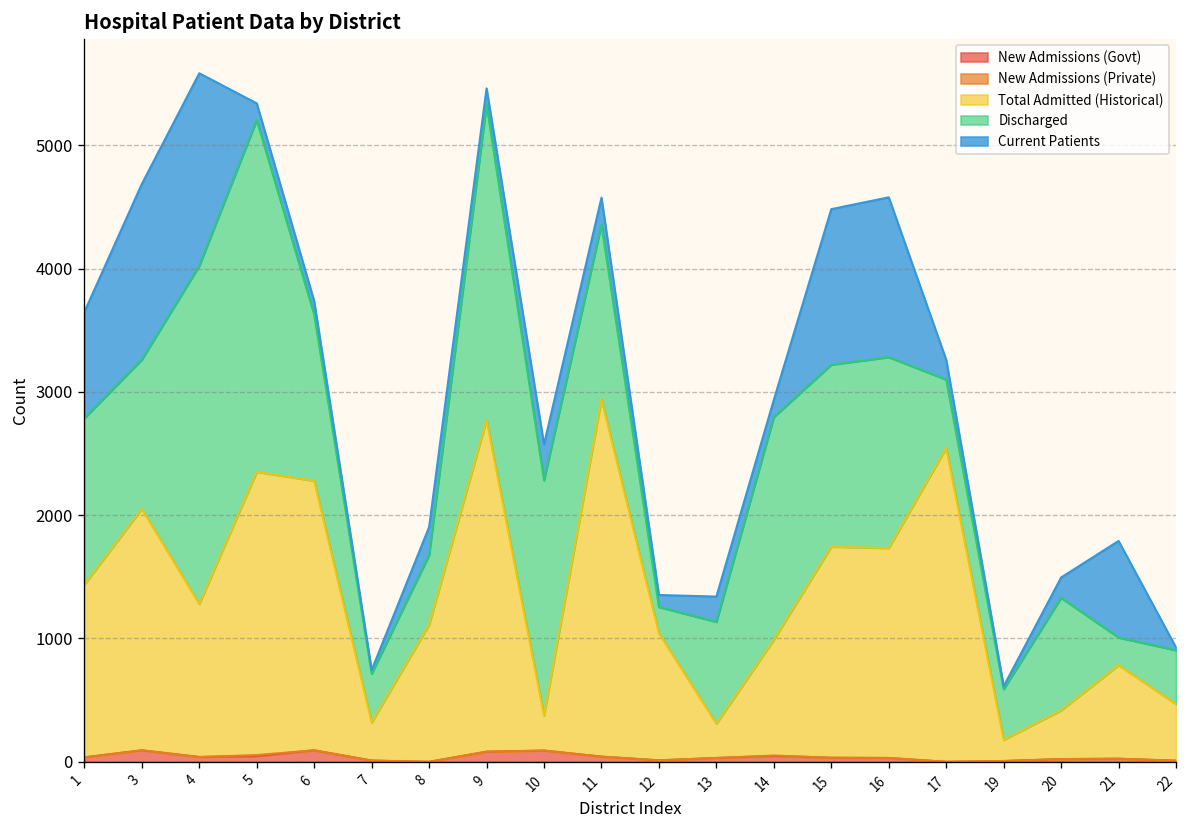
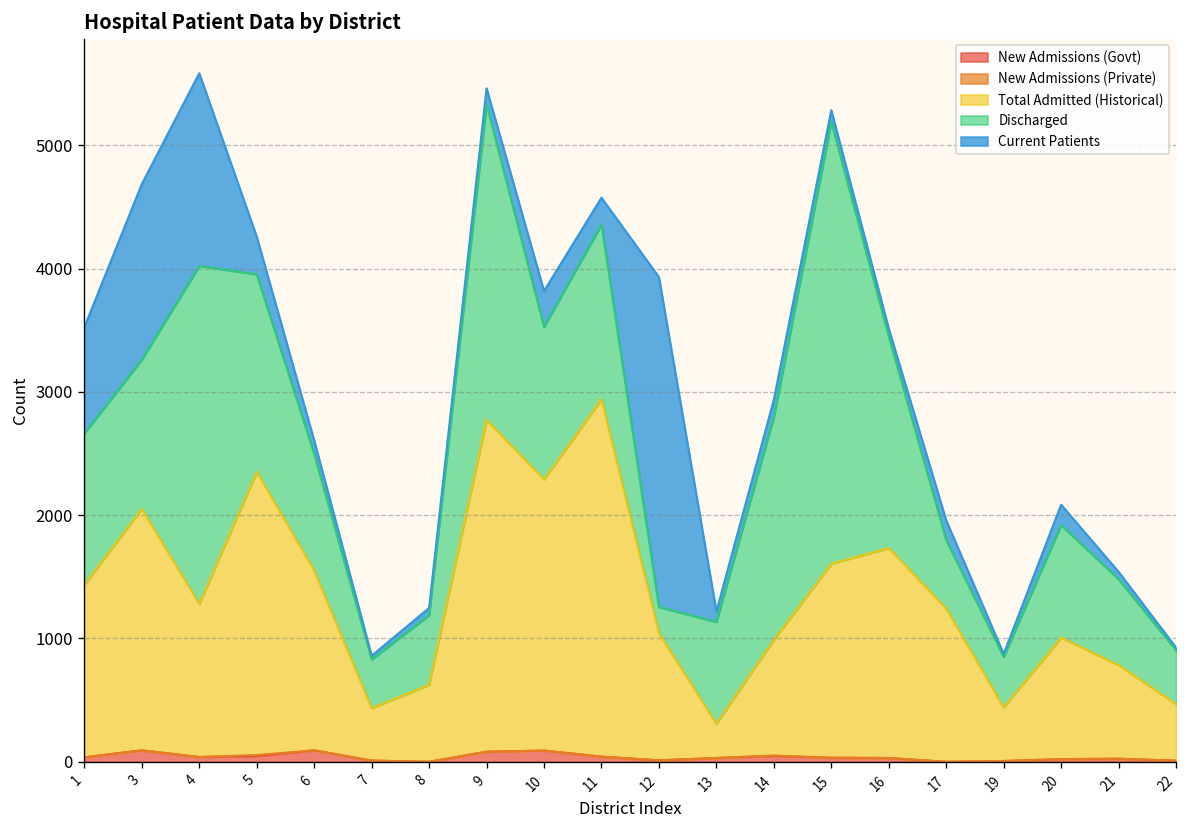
  {
    "Total Admitted (Historical)": {
      "1": 1400,
      "3": 1960,
      "4": 1240,
      "5": 2300,
-     "6": 2190,
-     "7": 310,
-     "8": 1110,
+     "6": 1460,
+     "7": 430,
+     "8": 620,
      "9": 2690,
-     "10": 280,
+     "10": 2200,
      "11": 2900,
      "12": 1030,
      "13": 280,
      "14": 940,
-     "15": 1710,
+     "15": 1570,
      "16": 1700,
-     "17": 2550,
-     "19": 170,
-     "20": 400,
+     "17": 1240,
+     "19": 430,
+     "20": 990,
      "21": 760,
      "22": 460
    },
    "Discharged": {
-     "1": 1350,
+     "1": 1230,
      "3": 1210,
      "4": 2740,
-     "5": 2850,
-     "6": 1350,
+     "5": 1600,
+     "6": 950,
      "7": 400,
      "8": 560,
      "9": 2560,
-     "10": 1910,
+     "10": 1240,
      "11": 1420,
      "12": 210,
      "13": 830,
      "14": 1810,
-     "15": 1480,
-     "16": 1550,
+     "15": 3580,
+     "16": 1720,
      "17": 550,
      "20": 910,
-     "21": 220
+     "21": 700
    },
    "Current Patients": {
      "1": 860,
      "3": 1430,
      "4": 1560,
-     "5": 140,
+     "5": 310,
      "6": 110,
      "7": 30,
-     "8": 230,
+     "8": 60,
      "9": 130,
      "10": 290,
      "11": 220,
-     "12": 100,
-     "13": 210,
+     "12": 2680,
+     "13": 90,
      "14": 140,
-     "15": 1260,
-     "16": 1300,
+     "15": 100,
+     "16": 60,
      "17": 160,
      "20": 170,
-     "21": 780
+     "21": 60
    }
  }
